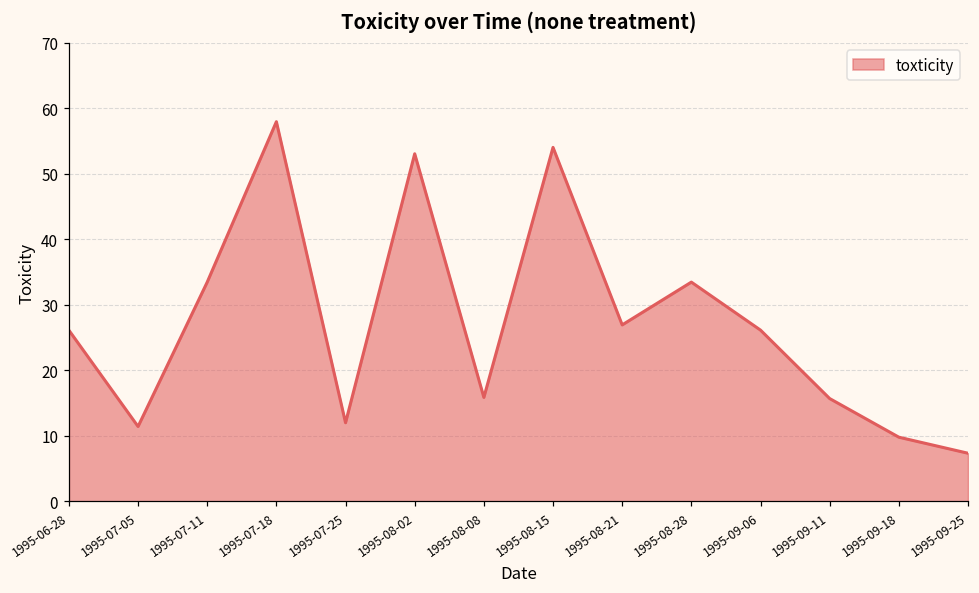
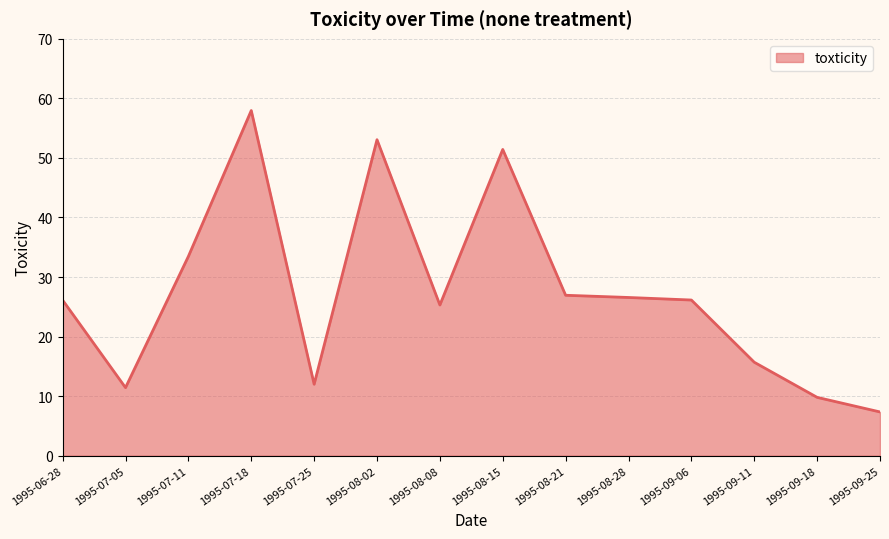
  {
    "1995-06-28": 26,
    "1995-07-05": 11,
    "1995-07-11": 33,
    "1995-07-18": 58,
    "1995-07-25": 12,
    "1995-08-02": 53,
-   "1995-08-08": 16,
-   "1995-08-15": 54,
+   "1995-08-08": 25,
+   "1995-08-15": 51,
    "1995-08-21": 27,
-   "1995-08-28": 33,
+   "1995-08-28": 27,
    "1995-09-06": 26,
    "1995-09-11": 16,
    "1995-09-18": 10,
    "1995-09-25": 7
  }
